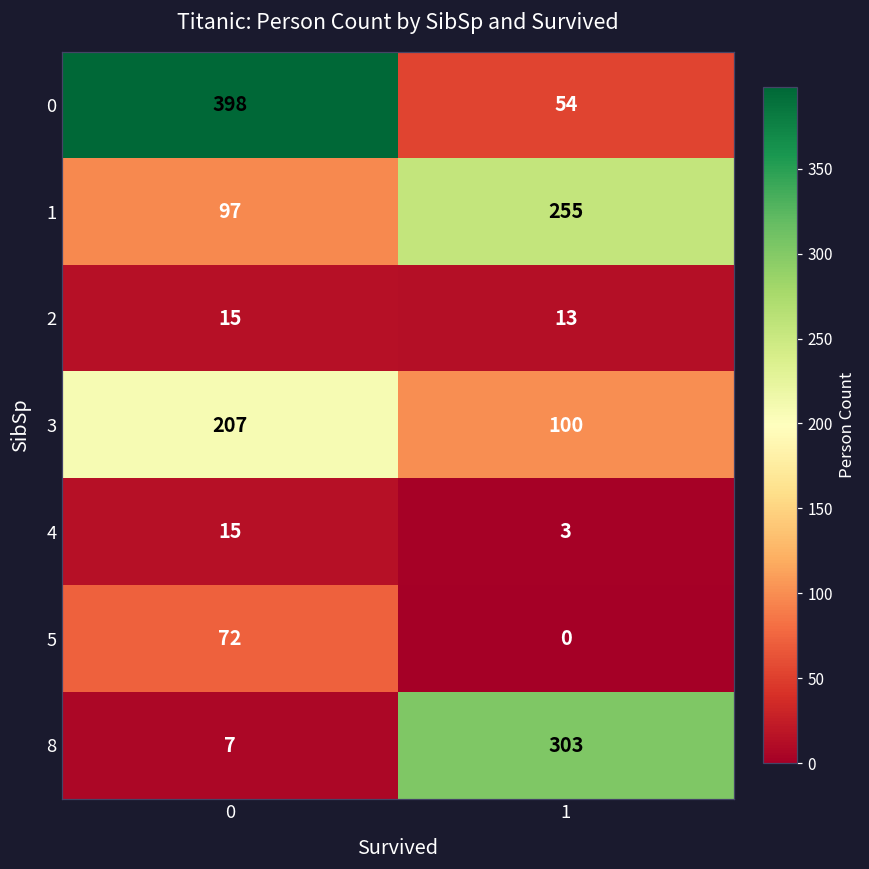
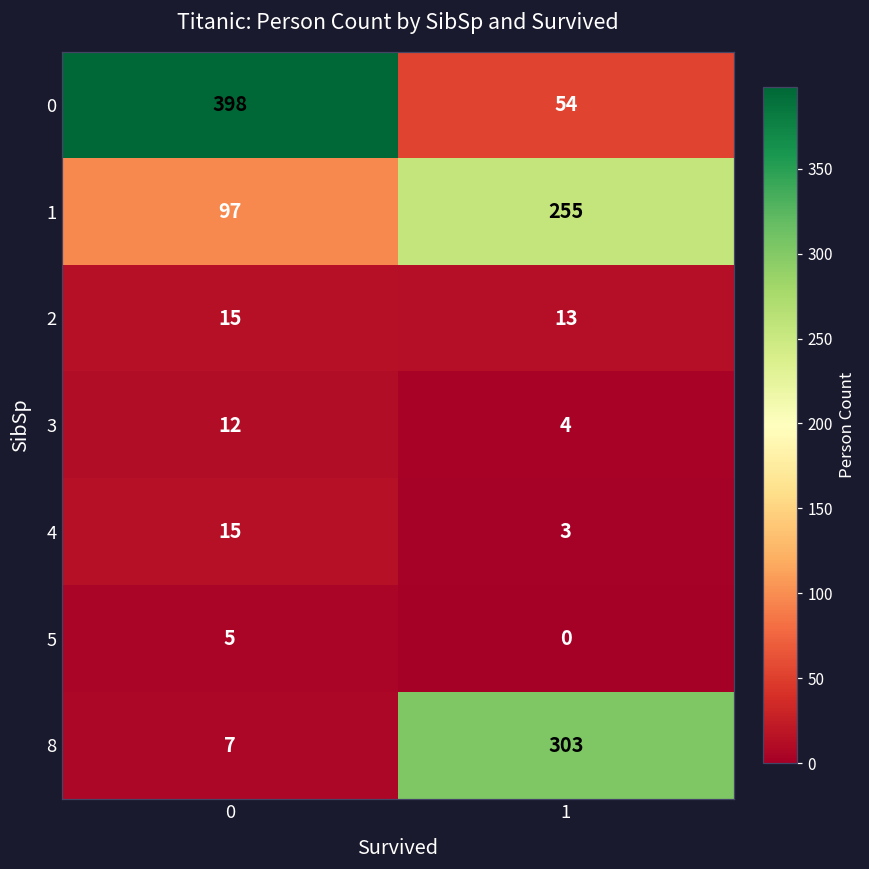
  {
    "0": {
      "0": 398,
      "1": 54
    },
    "1": {
      "0": 97,
      "1": 255
    },
    "2": {
      "0": 15,
      "1": 13
    },
    "3": {
-     "0": 207,
-     "1": 100
+     "0": 12,
+     "1": 4
    },
    "4": {
      "0": 15,
      "1": 3
    },
    "5": {
-     "0": 72,
+     "0": 5,
      "1": 0
    },
    "8": {
      "0": 7,
      "1": 303
    }
  }
